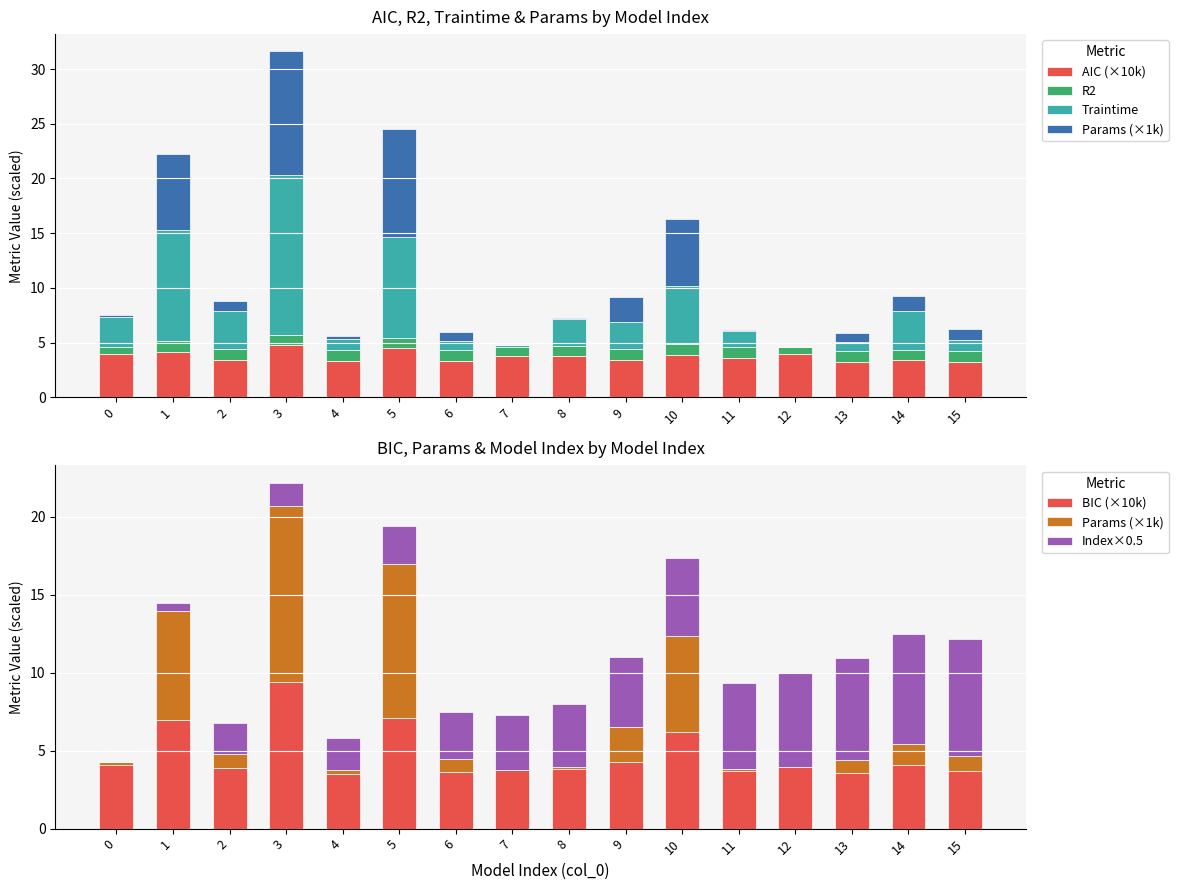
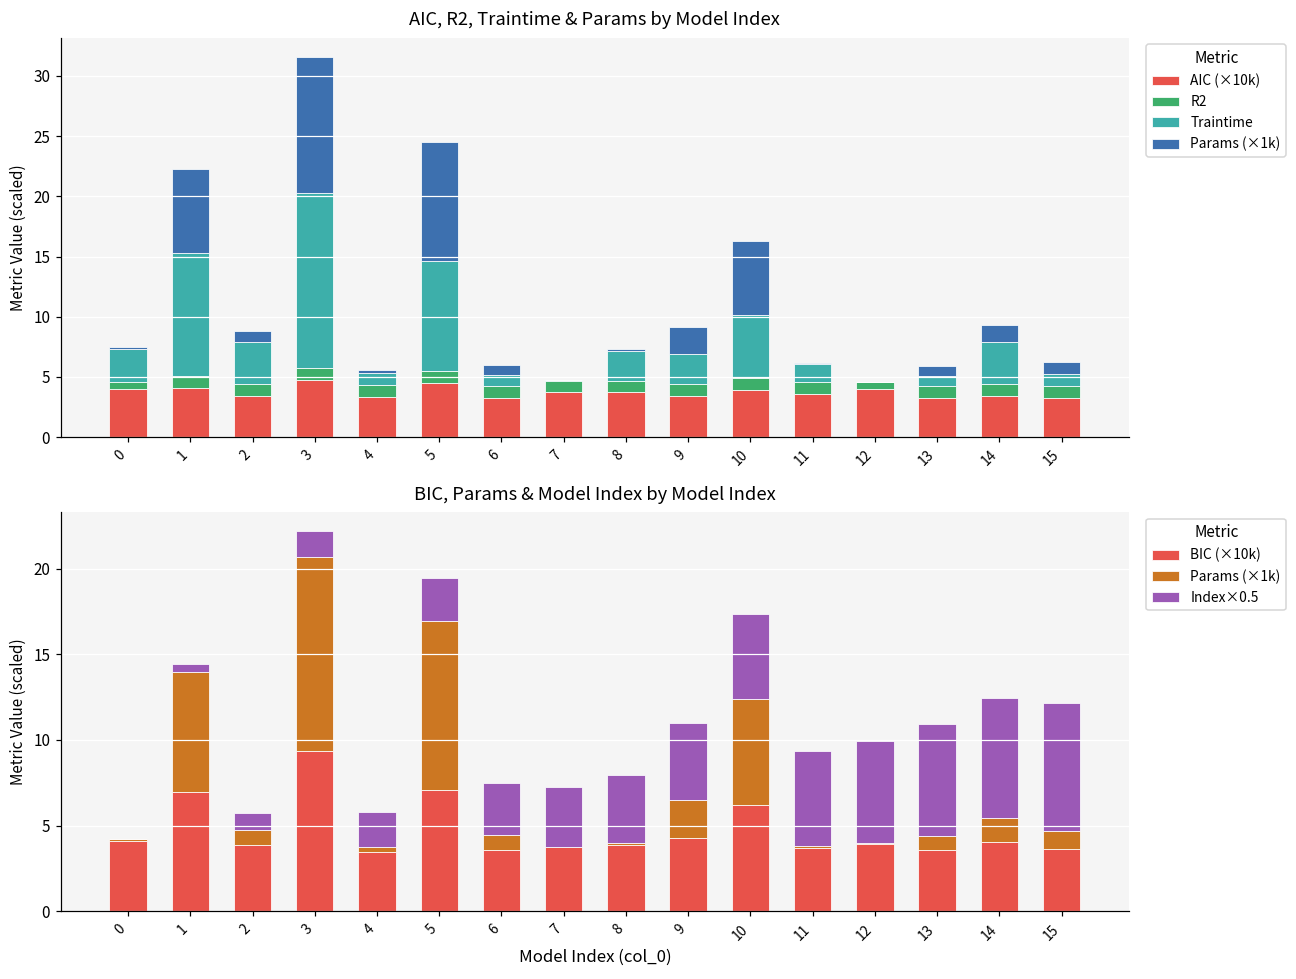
  {
    "AIC, R2, Traintime & Params by Model Index": {
      "AIC (×10k)": {
        "0": 4.0,
        "1": 4.1,
        "2": 3.4,
        "3": 4.7,
        "4": 3.3,
        "5": 4.5,
        "6": 3.3,
        "7": 3.8,
        "8": 3.8,
        "9": 3.4,
        "10": 3.9,
        "11": 3.6,
        "12": 4.0,
        "13": 3.3,
        "14": 3.4,
        "15": 3.3
      },
      "R2": {
        "0": 0.6,
        "1": 1.0,
        "2": 1.0,
        "3": 1.0,
        "4": 1.0,
        "5": 1.0,
        "6": 1.0,
        "7": 0.9,
        "8": 0.9,
        "9": 1.0,
        "10": 1.0,
        "11": 1.0,
        "12": 0.6,
        "13": 1.0,
        "14": 1.0,
        "15": 1.0
      },
      "Traintime": {
        "0": 2.7,
        "1": 10.2,
        "2": 3.5,
        "3": 14.5,
        "4": 1.0,
        "5": 9.2,
        "6": 0.8,
        "8": 2.5,
        "9": 2.5,
        "10": 5.3,
        "11": 1.5,
        "13": 0.8,
        "14": 3.5,
        "15": 1.0
      }
    },
    "BIC, Params & Model Index by Model Index": {
      "BIC (×10k)": {
        "0": 4.1,
        "1": 7.0,
        "2": 3.9,
        "3": 9.4,
        "4": 3.5,
        "5": 7.1,
        "6": 3.6,
        "7": 3.8,
        "8": 3.8,
        "9": 4.3,
        "10": 6.2,
        "11": 3.7,
        "12": 4.0,
        "13": 3.6,
        "14": 4.1,
        "15": 3.7
      },
      "Params (×1k)": {
        "0": 0.2,
        "1": 7.0,
        "2": 0.9,
        "3": 11.3,
        "4": 0.3,
        "5": 9.9,
        "6": 0.9,
        "9": 2.3,
        "10": 6.1,
        "13": 0.8,
        "14": 1.4,
        "15": 1.0
      },
      "Index×0.5": {
        "0": 0.0,
        "1": 0.5,
-       "2": 2.0,
+       "2": 1.0,
        "3": 1.5,
        "4": 2.0,
        "5": 2.5,
        "6": 3.0,
        "7": 3.5,
        "8": 4.0,
        "9": 4.5,
        "10": 5.0,
        "11": 5.5,
        "12": 6.0,
        "13": 6.5,
        "14": 7.0,
        "15": 7.5
      }
    }
  }
